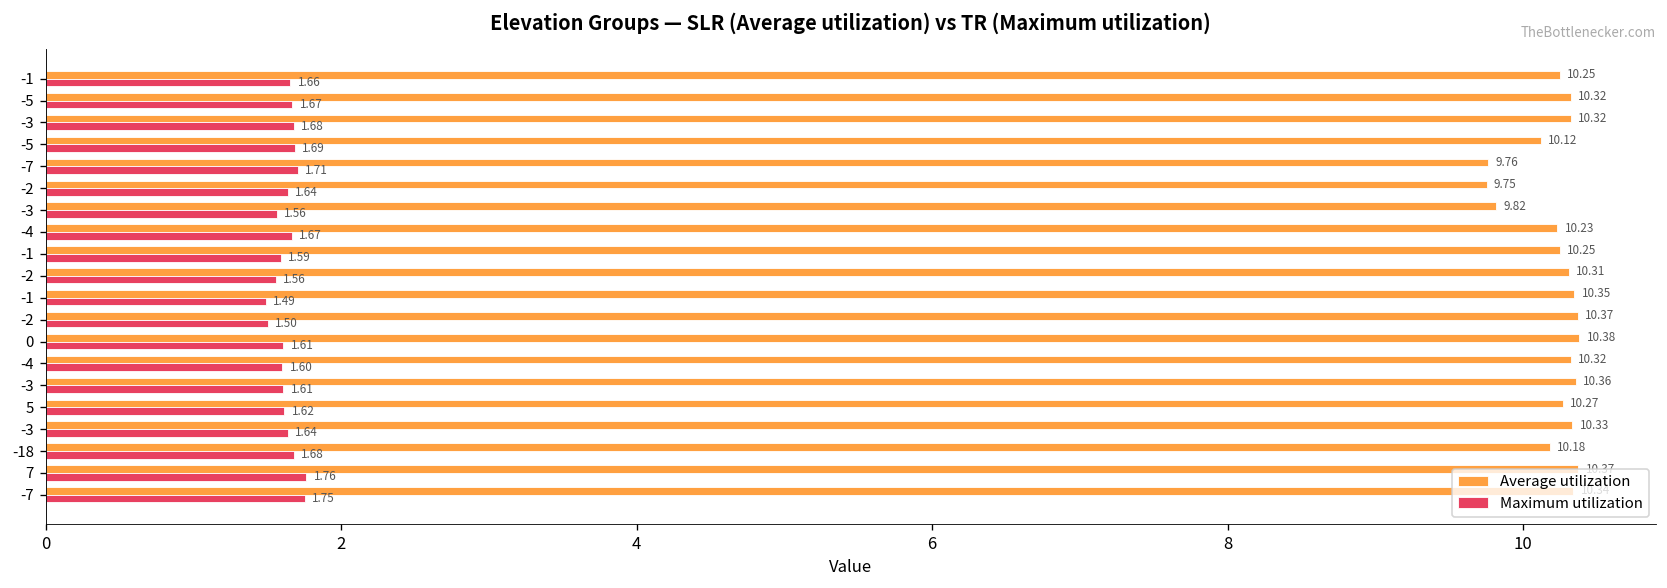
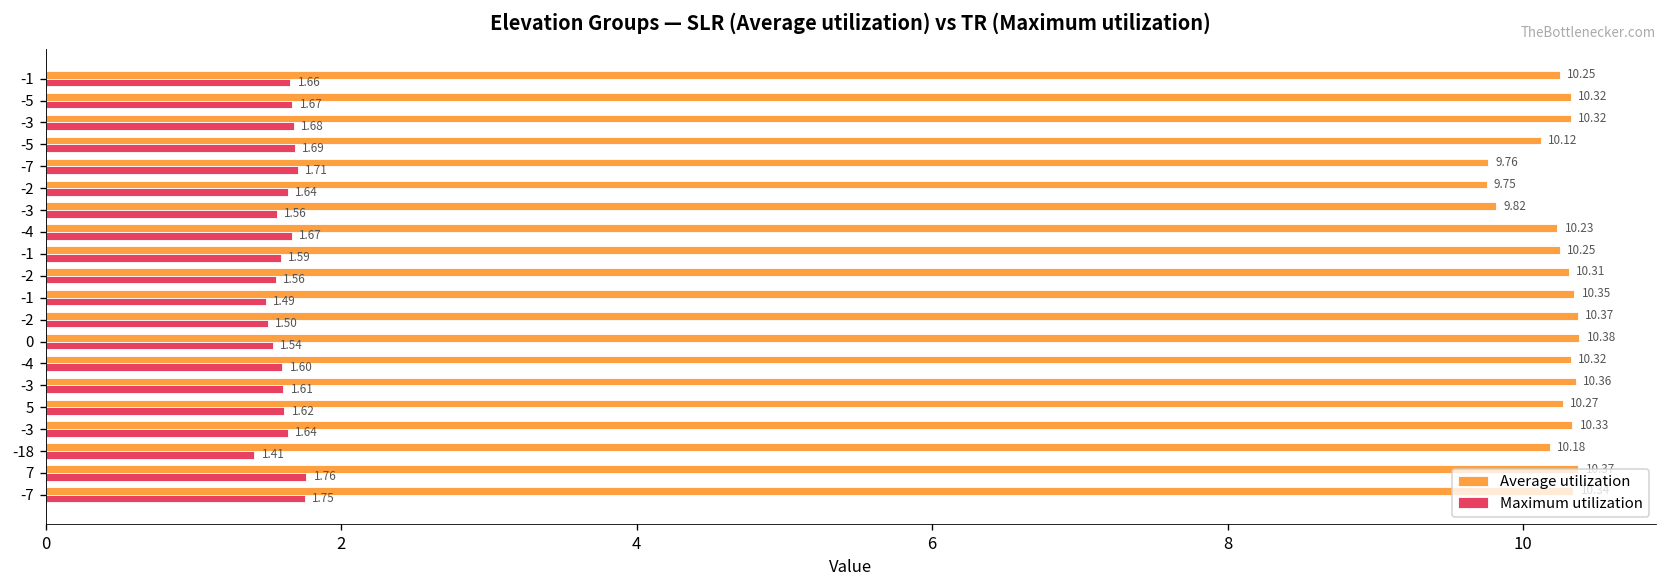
  {
    "Average utilization": {
      "0": 10.38,
      "5": 10.27,
      "-18": 10.18
    },
    "Maximum utilization": {
-     "0": 1.61,
+     "0": 1.54,
      "5": 1.62,
-     "-18": 1.68,
+     "-18": 1.41,
      "7": 1.76
    }
  }
